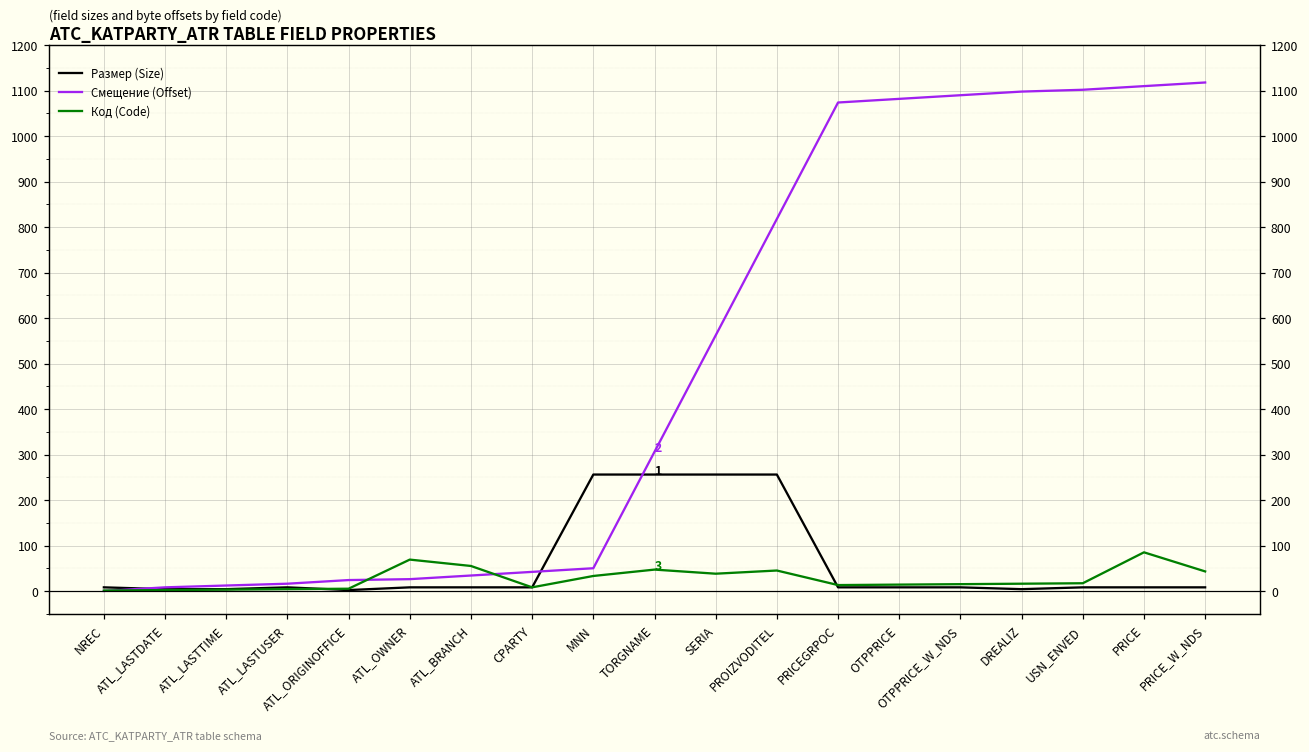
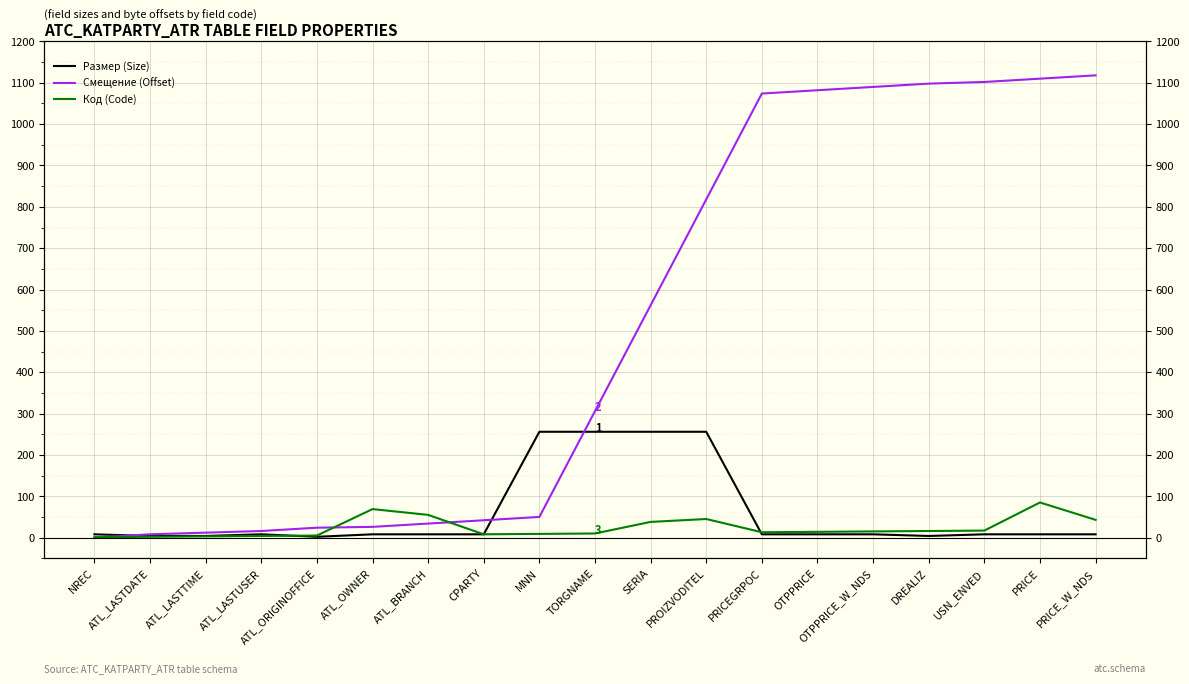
  {
    "Размер (Size)": {
      "NREC": 10,
      "ATL_OWNER": 10,
      "ATL_BRANCH": 10,
      "MNN": 260,
      "SERIA": 260,
      "PROIZVODITEL": 260,
      "OTPPRICE_W_NDS": 10,
      "DREALIZ": 0,
      "USN_ENVED": 10,
      "PRICE": 10,
      "PRICE_W_NDS": 10
    },
    "Смещение (Offset)": {
      "ATL_LASTTIME": 10,
      "ATL_LASTUSER": 20,
      "ATL_ORIGINOFFICE": 20,
      "ATL_OWNER": 30,
      "ATL_BRANCH": 30,
      "CPARTY": 40,
      "MNN": 50,
      "SERIA": 560,
      "PROIZVODITEL": 820,
      "PRICEGRPOC": 1070,
      "OTPPRICE": 1080,
      "OTPPRICE_W_NDS": 1090,
      "DREALIZ": 1100,
      "USN_ENVED": 1100,
      "PRICE": 1110,
      "PRICE_W_NDS": 1120
    },
    "Код (Code)": {
      "ATL_OWNER": 70,
      "ATL_BRANCH": 60,
-     "MNN": 30,
-     "TORGNAME": 50,
+     "MNN": 10,
+     "TORGNAME": 10,
      "SERIA": 40,
      "PROIZVODITEL": 50,
      "OTPPRICE_W_NDS": 20,
      "DREALIZ": 20,
      "USN_ENVED": 20,
      "PRICE": 90,
      "PRICE_W_NDS": 40
    }
  }
